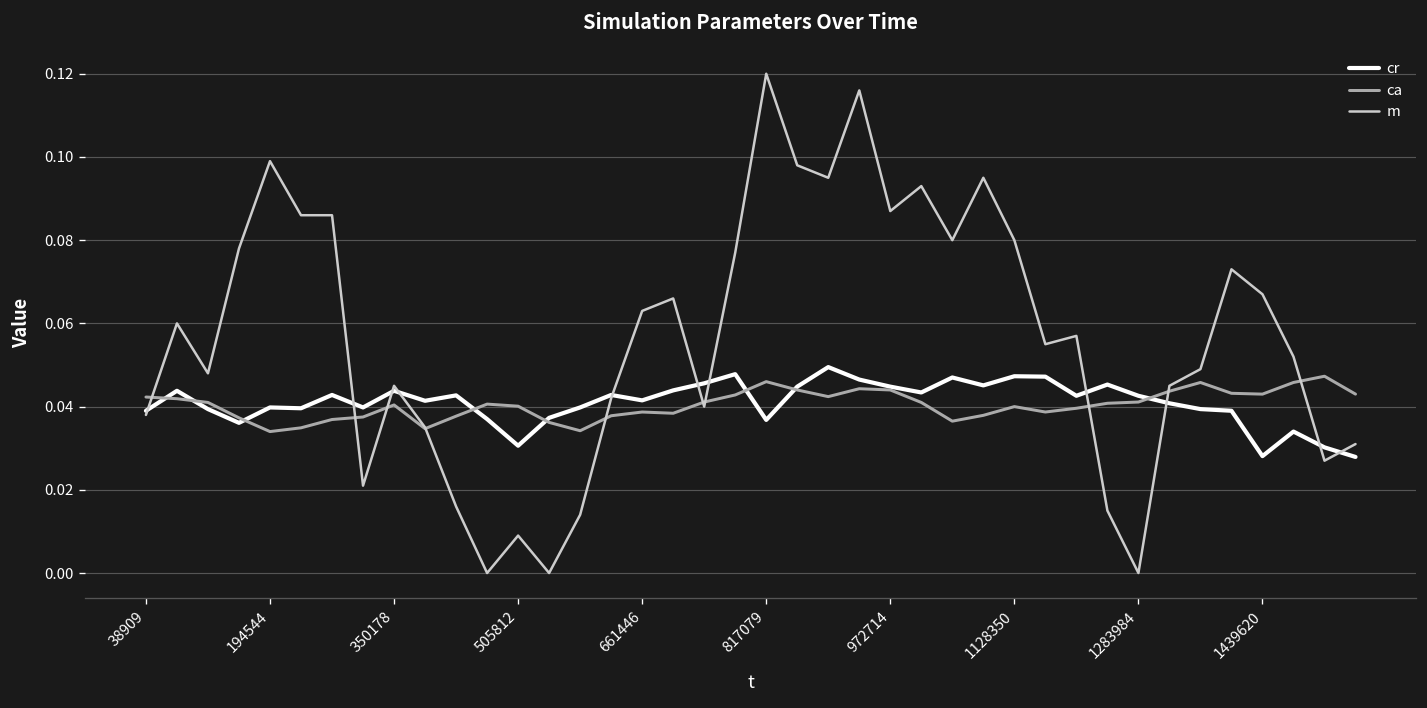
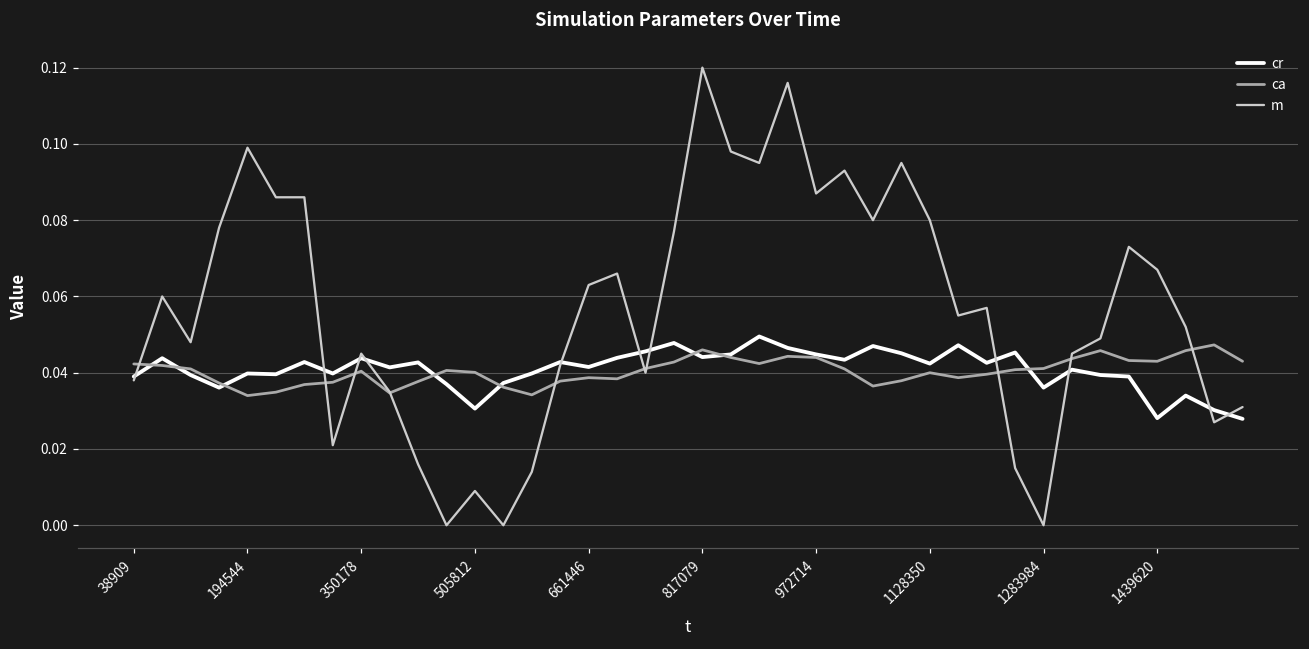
  {
    "cr": {
      "38909": 0.039,
      "194544": 0.040,
      "350178": 0.044,
      "505812": 0.031,
      "661446": 0.042,
-     "817079": 0.037,
+     "817079": 0.044,
      "972714": 0.045,
-     "1128350": 0.047,
-     "1283984": 0.043,
+     "1128350": 0.042,
+     "1283984": 0.036,
      "1439620": 0.028
    }
  }
